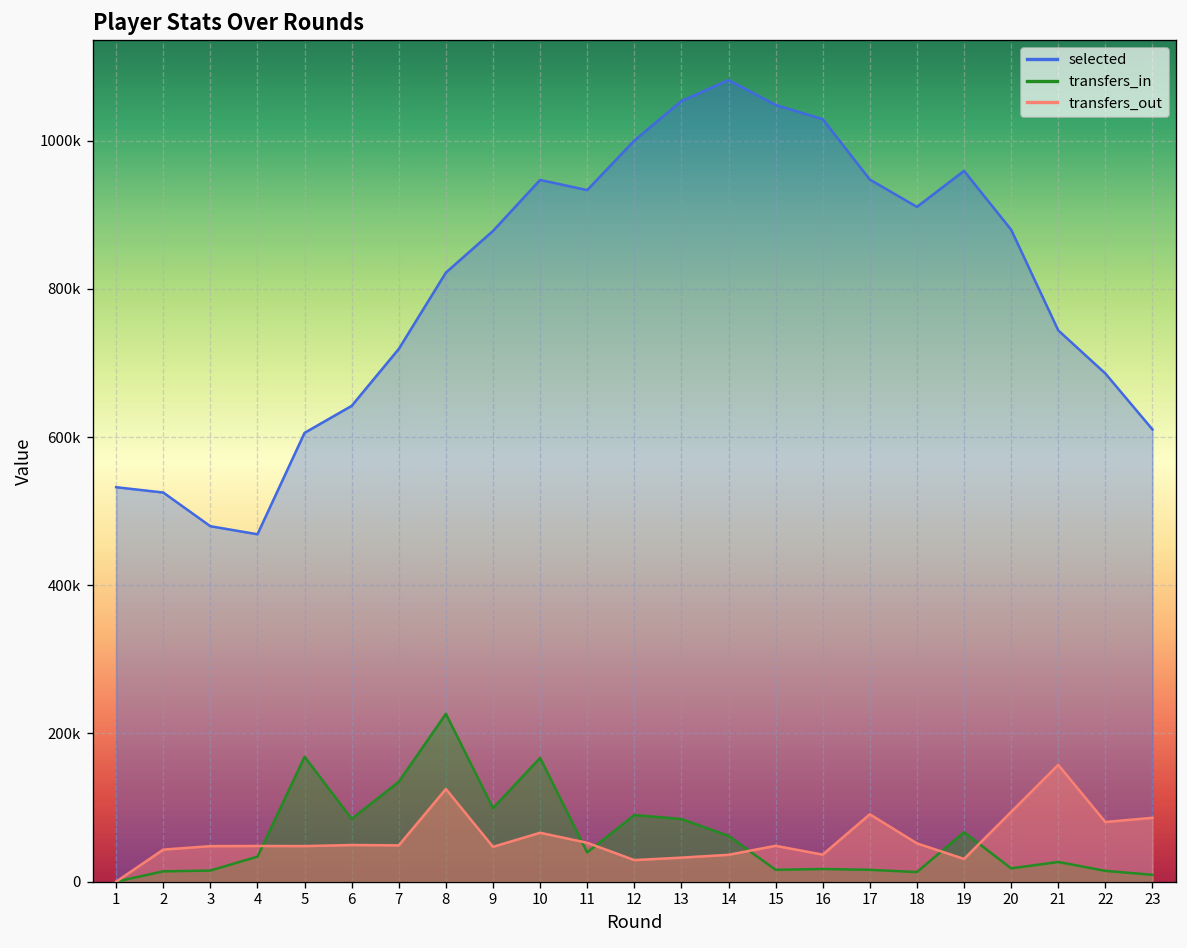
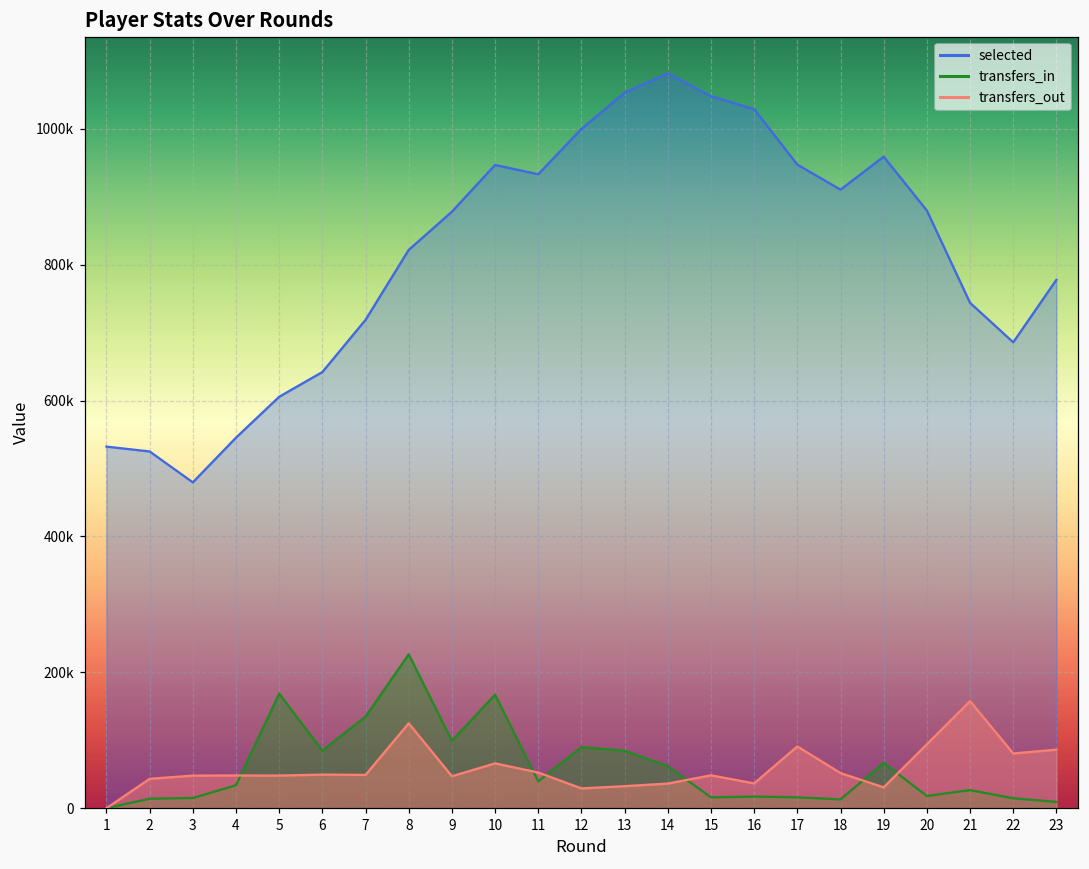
  {
    "selected": {
      "1": 530000,
      "2": 530000,
      "3": 480000,
-     "4": 470000,
+     "4": 550000,
      "5": 610000,
      "6": 640000,
      "7": 720000,
      "8": 820000,
      "9": 880000,
      "10": 950000,
      "11": 930000,
      "12": 1000000,
      "13": 1050000,
      "14": 1080000,
      "15": 1050000,
      "16": 1030000,
      "17": 950000,
      "18": 910000,
      "19": 960000,
      "20": 880000,
      "21": 740000,
      "22": 690000,
-     "23": 610000
+     "23": 780000
    },
    "transfers_in": {
      "2": 10000,
      "3": 10000,
      "4": 30000,
      "5": 170000,
      "6": 80000,
      "7": 130000,
      "8": 230000,
      "9": 100000,
      "10": 170000,
      "11": 40000,
      "12": 90000,
      "13": 80000,
      "14": 60000,
      "15": 20000,
      "16": 20000,
      "17": 20000,
      "18": 10000,
      "19": 70000,
      "20": 20000,
      "21": 30000,
      "22": 10000,
      "23": 10000
    },
    "transfers_out": {
      "2": 40000,
      "3": 50000,
      "4": 50000,
      "5": 50000,
      "6": 50000,
      "7": 50000,
      "8": 130000,
      "9": 50000,
      "10": 70000,
      "11": 50000,
      "12": 30000,
      "13": 30000,
      "14": 40000,
      "15": 50000,
      "16": 40000,
      "17": 90000,
      "18": 50000,
      "19": 30000,
      "20": 90000,
      "21": 160000,
      "22": 80000,
      "23": 90000
    }
  }
